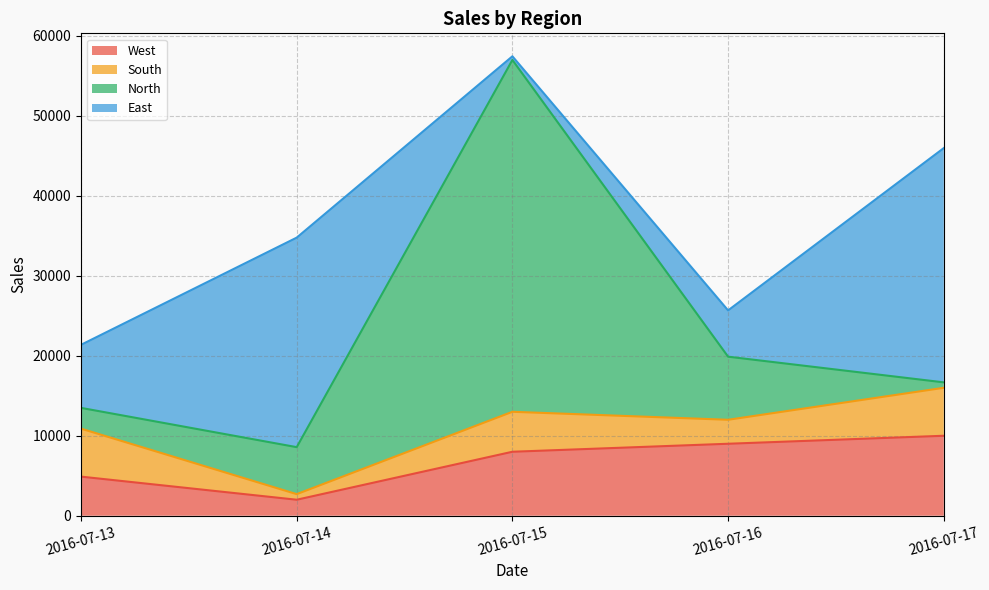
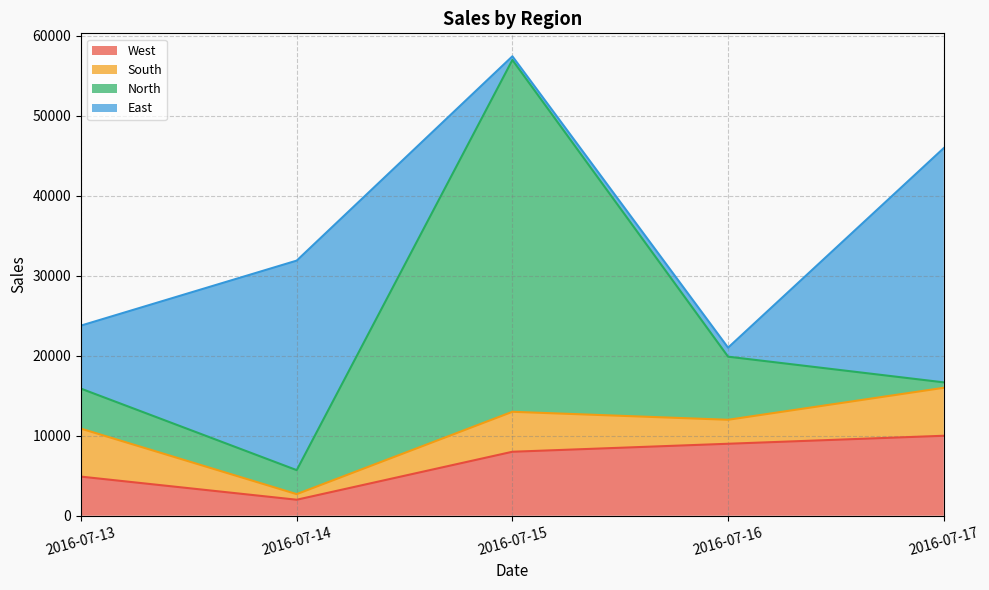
  {
    "West": {
      "2016-07-13": 5000,
      "2016-07-14": 2000,
      "2016-07-15": 8000,
      "2016-07-16": 9000,
      "2016-07-17": 10000
    },
    "South": {
      "2016-07-13": 6000,
      "2016-07-14": 1000,
      "2016-07-15": 5000,
      "2016-07-16": 3000,
      "2016-07-17": 6000
    },
    "North": {
-     "2016-07-13": 3000,
-     "2016-07-14": 6000,
+     "2016-07-13": 5000,
+     "2016-07-14": 3000,
      "2016-07-15": 44000,
      "2016-07-16": 8000,
      "2016-07-17": 1000
    },
    "East": {
      "2016-07-13": 8000,
      "2016-07-14": 26000,
      "2016-07-15": 0,
-     "2016-07-16": 6000,
+     "2016-07-16": 1000,
      "2016-07-17": 29000
    }
  }
